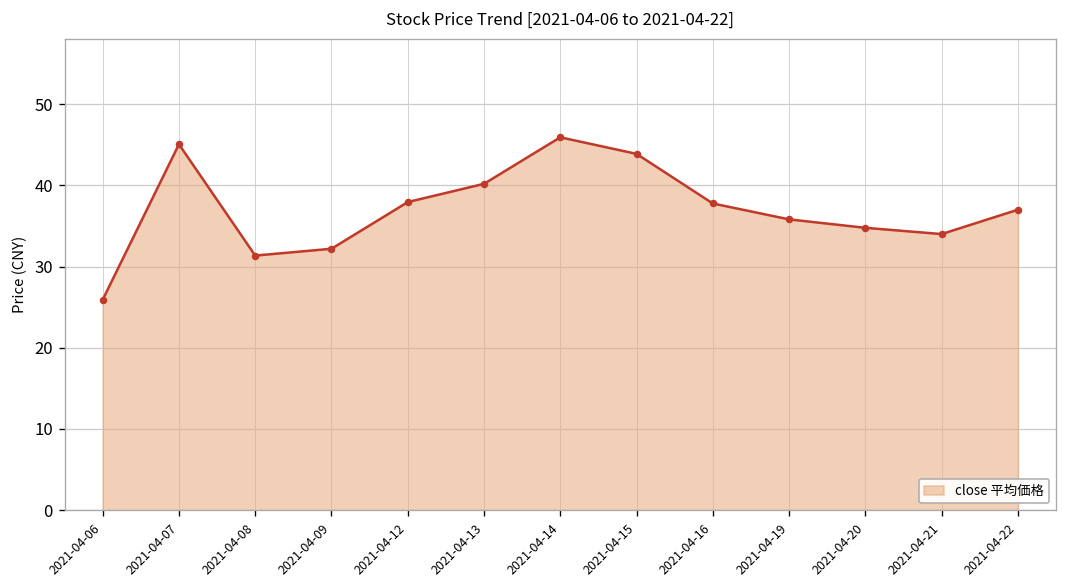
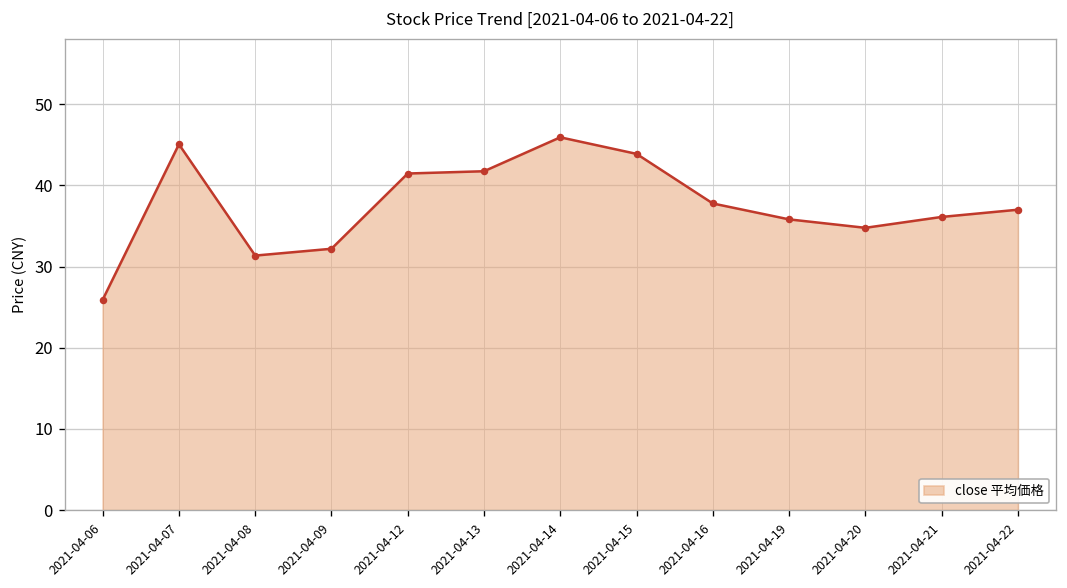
  {
    "2021-04-06": 26,
    "2021-04-07": 45,
    "2021-04-08": 31,
    "2021-04-09": 32,
-   "2021-04-12": 38,
-   "2021-04-13": 40,
+   "2021-04-12": 41,
+   "2021-04-13": 42,
    "2021-04-14": 46,
    "2021-04-15": 44,
    "2021-04-16": 38,
    "2021-04-19": 36,
    "2021-04-20": 35,
-   "2021-04-21": 34,
+   "2021-04-21": 36,
    "2021-04-22": 37
  }
